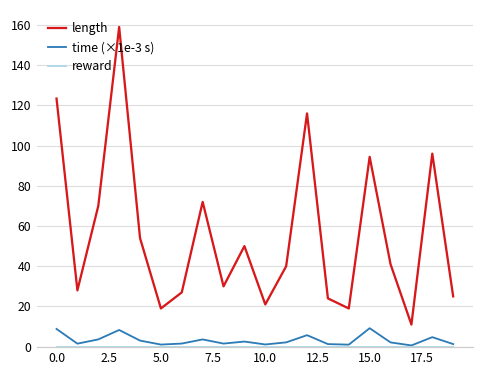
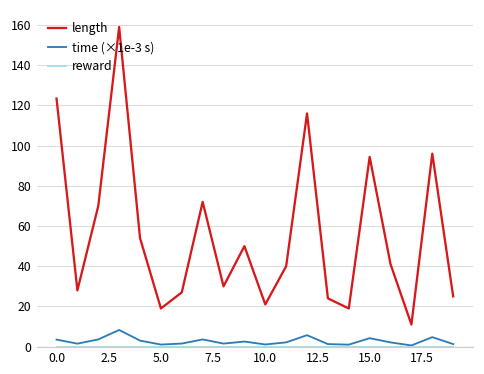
  {
    "length": {
      "0.0": 123,
      "5.0": 19,
      "10.0": 21,
      "15.0": 94
    },
    "time (×1e-3 s)": {
-     "0.0": 9,
-     "15.0": 9
+     "0.0": 4,
+     "15.0": 4
    },
    "reward": {
      "0.0": 0,
      "15.0": 0
    }
  }
